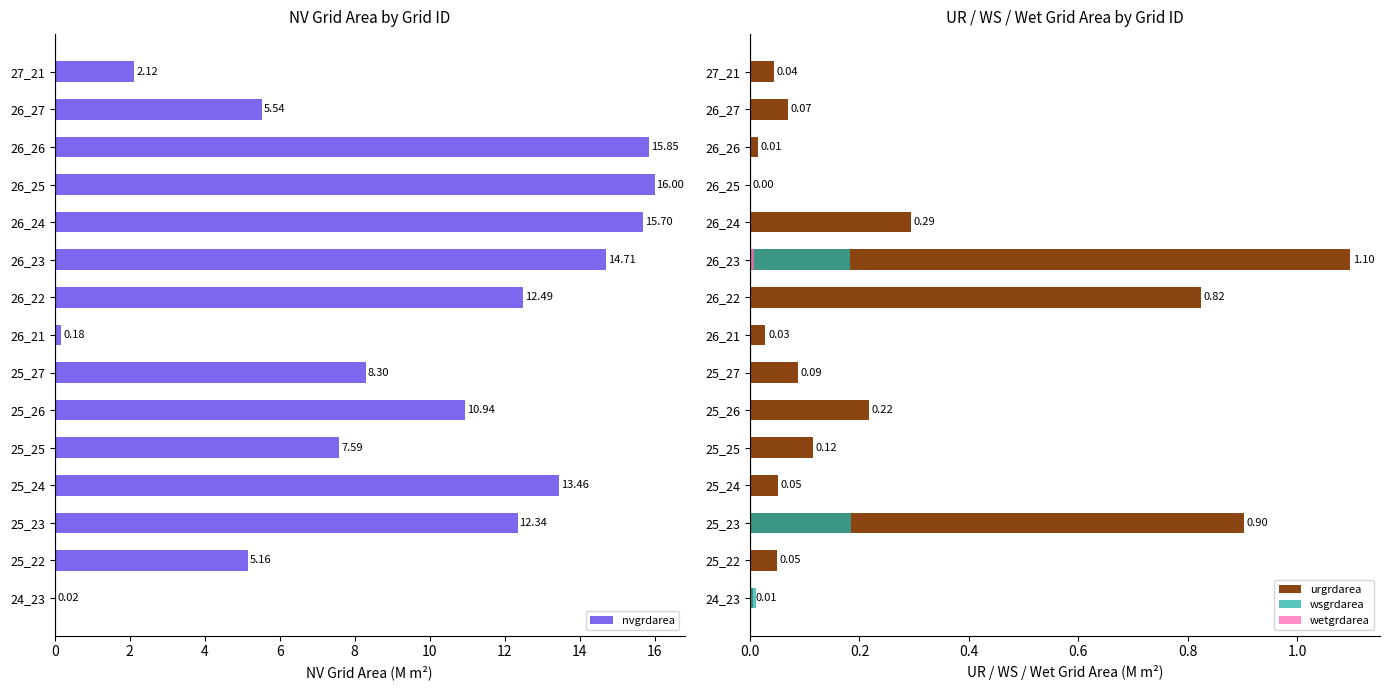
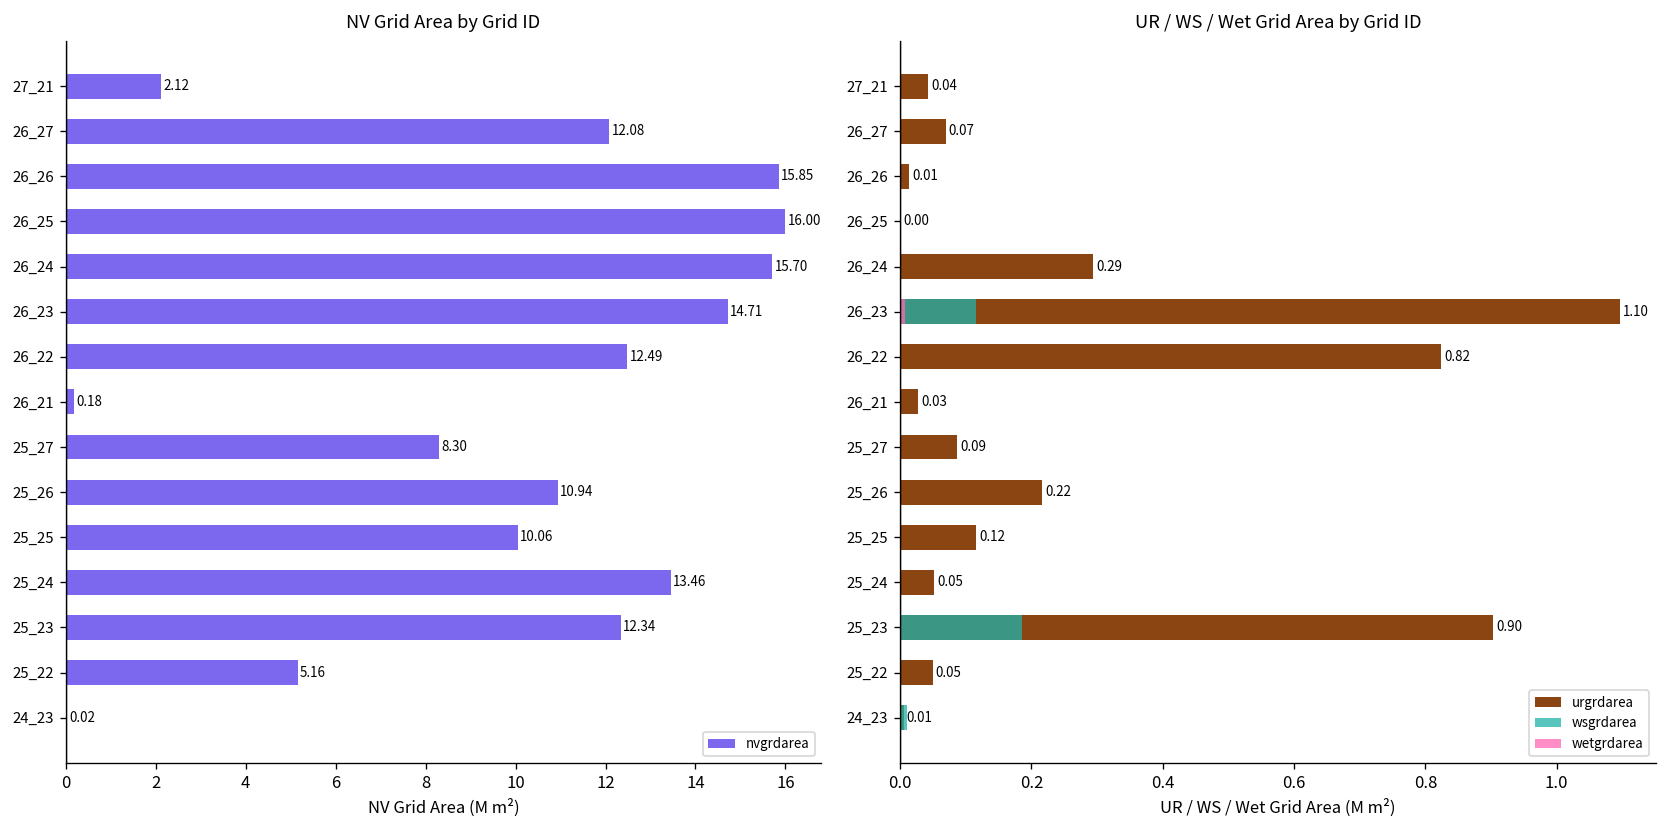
  {
    "NV Grid Area by Grid ID": {
      "27_21": 2.12,
-     "26_27": 5.54,
+     "26_27": 12.08,
      "26_26": 15.85,
      "26_25": 16.00,
      "26_24": 15.70,
      "26_23": 14.71,
      "26_22": 12.49,
      "26_21": 0.18,
      "25_27": 8.30,
      "25_26": 10.94,
-     "25_25": 7.59,
+     "25_25": 10.06,
      "25_24": 13.46,
      "25_23": 12.34,
      "25_22": 5.16,
      "24_23": 0.02
    },
    "UR / WS / Wet Grid Area by Grid ID": {
      "urgrdarea": {
        "27_21": 0.04,
        "26_27": 0.07,
        "26_26": 0.01,
        "26_25": 0.00,
        "26_24": 0.29,
        "26_23": 1.10,
        "26_22": 0.82,
        "26_21": 0.03,
        "25_27": 0.09,
        "25_26": 0.22,
        "25_25": 0.12,
        "25_24": 0.05,
        "25_23": 0.90,
        "25_22": 0.05
      },
      "wsgrdarea": {
        "27_21": 0.00,
        "26_27": 0.00,
        "26_26": 0.00,
-       "26_23": 0.18,
+       "26_23": 0.12,
        "26_22": 0.00,
        "26_21": 0.00,
        "25_27": 0.00,
        "25_26": 0.00,
        "25_25": 0.00,
        "25_24": 0.00,
        "25_22": 0.00
      },
      "wetgrdarea": {
        "26_25": 0.00
      }
    }
  }
